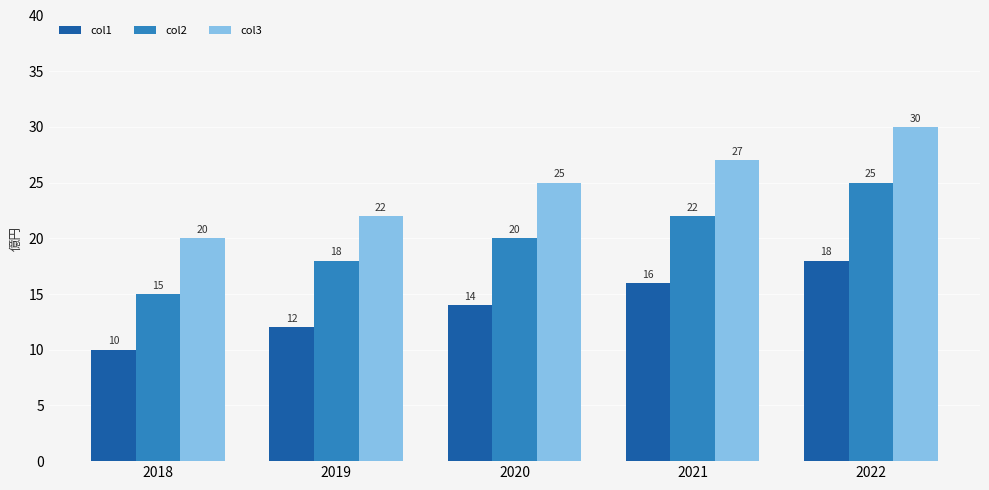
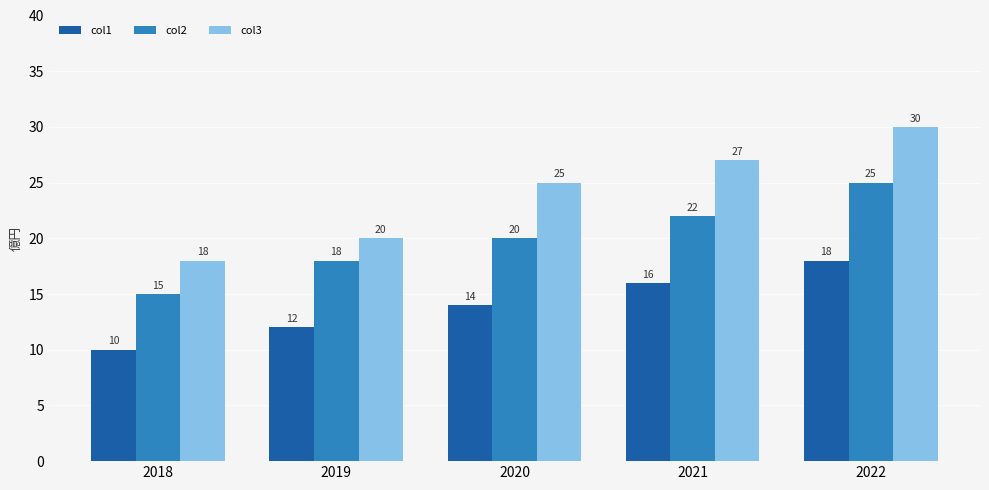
  {
    "col3": {
-     "2018": 20,
-     "2019": 22,
+     "2018": 18,
+     "2019": 20,
      "2020": 25,
      "2021": 27,
      "2022": 30
    }
  }
